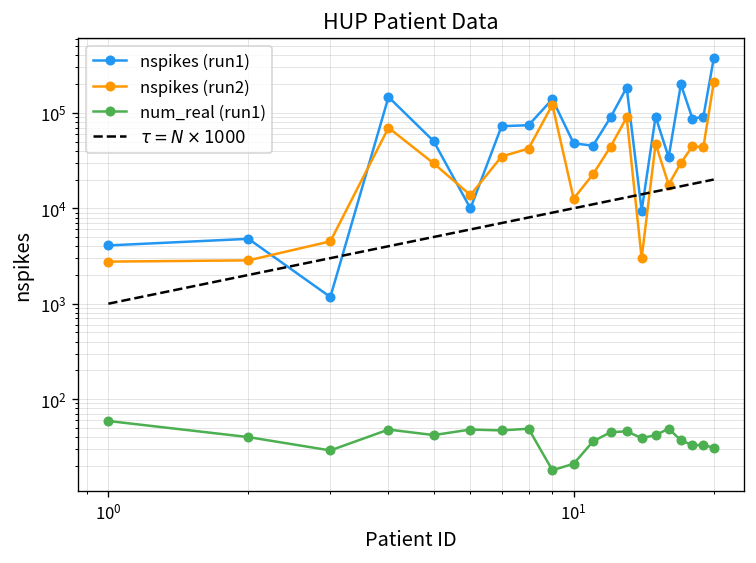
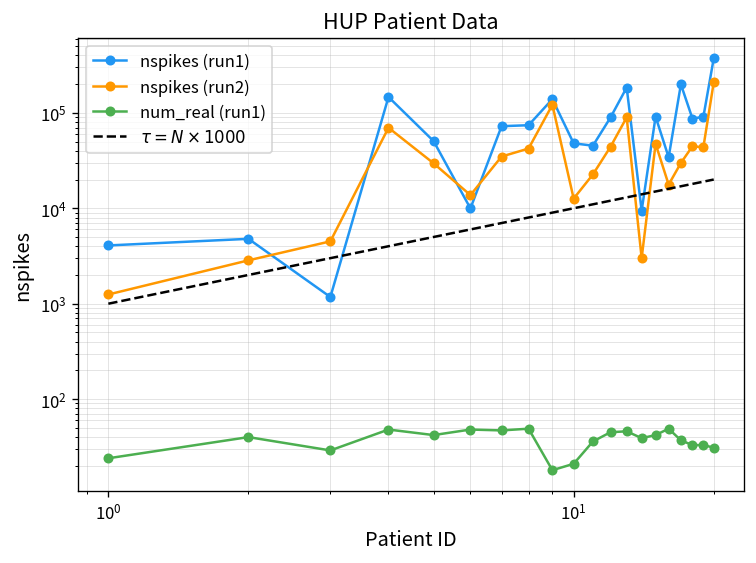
  {
    "nspikes (run1)": {
      "10^0": 4000,
      "10^1": 50000
    },
    "nspikes (run2)": {
-     "10^0": 2800,
+     "10^0": 1200,
      "10^1": 13000
    },
    "num_real (run1)": {
-     "10^0": 60,
+     "10^0": 24,
      "10^1": 21
    }
  }
